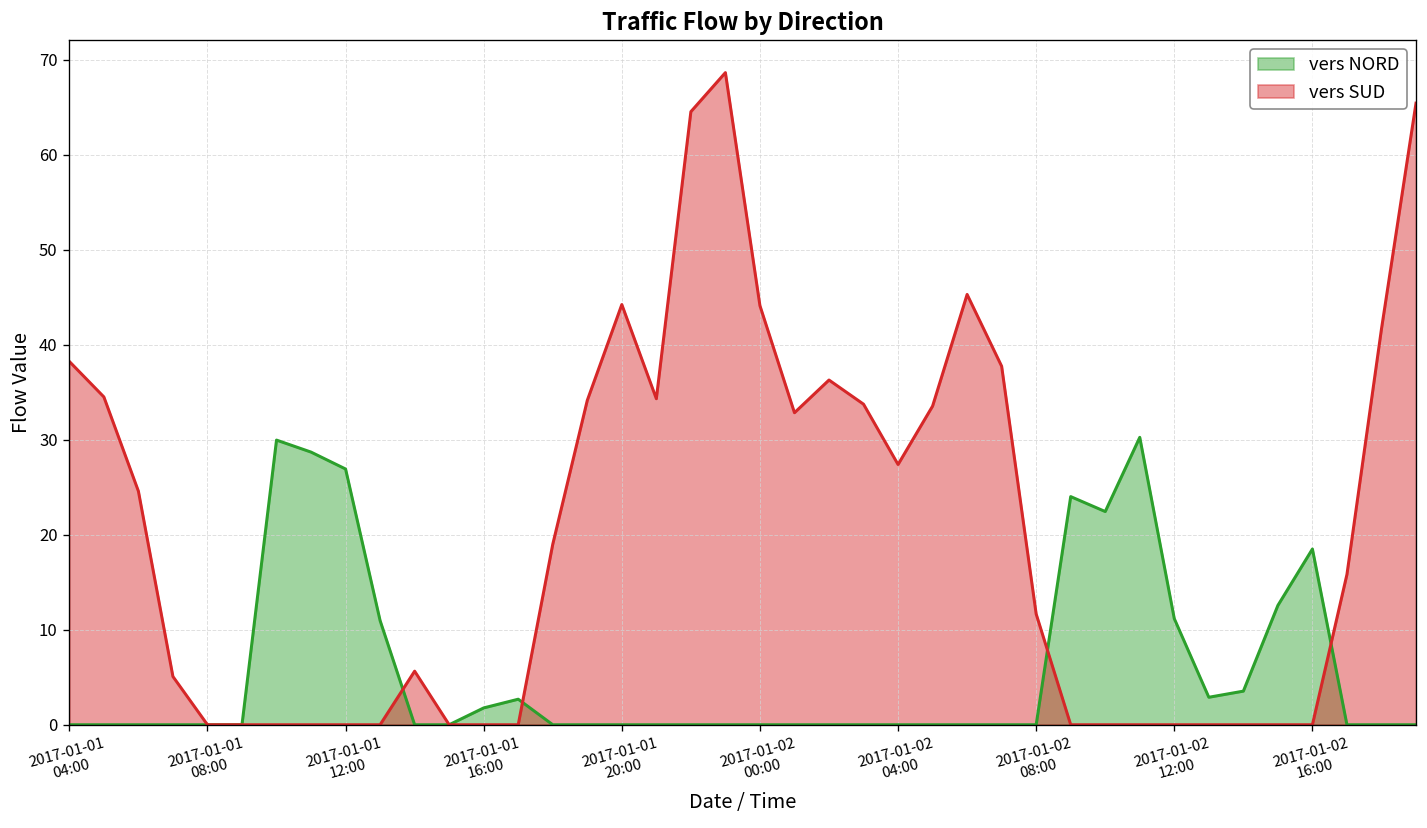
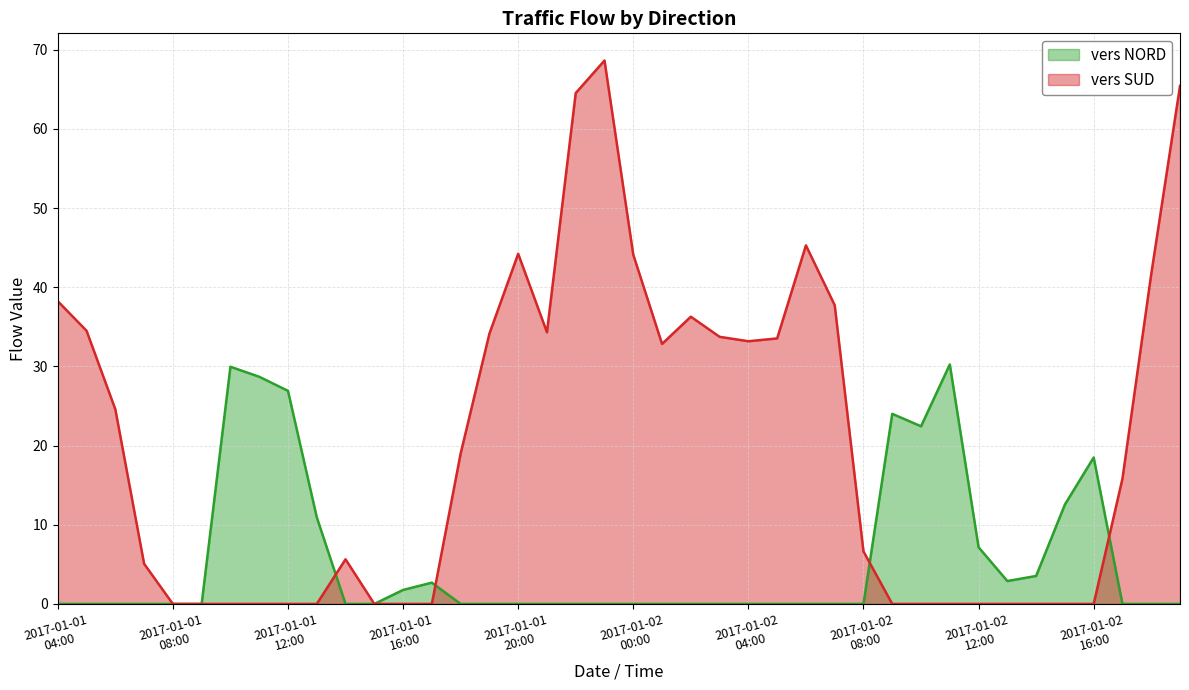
  {
    "vers NORD": {
      "2017-01-01 04:00": 0,
      "2017-01-01 12:00": 27,
      "2017-01-01 16:00": 2,
      "2017-01-01 20:00": 0,
      "2017-01-02 00:00": 0,
      "2017-01-02 04:00": 0,
      "2017-01-02 08:00": 0,
-     "2017-01-02 12:00": 11,
+     "2017-01-02 12:00": 7,
      "2017-01-02 16:00": 18
    },
    "vers SUD": {
      "2017-01-01 04:00": 38,
      "2017-01-01 12:00": 0,
      "2017-01-01 16:00": 0,
      "2017-01-01 20:00": 44,
      "2017-01-02 00:00": 44,
-     "2017-01-02 04:00": 27,
-     "2017-01-02 08:00": 12,
+     "2017-01-02 04:00": 33,
+     "2017-01-02 08:00": 7,
      "2017-01-02 12:00": 0,
      "2017-01-02 16:00": 0
    }
  }
